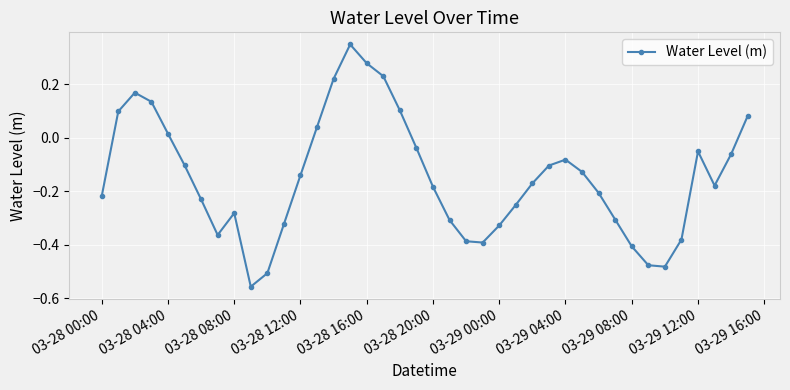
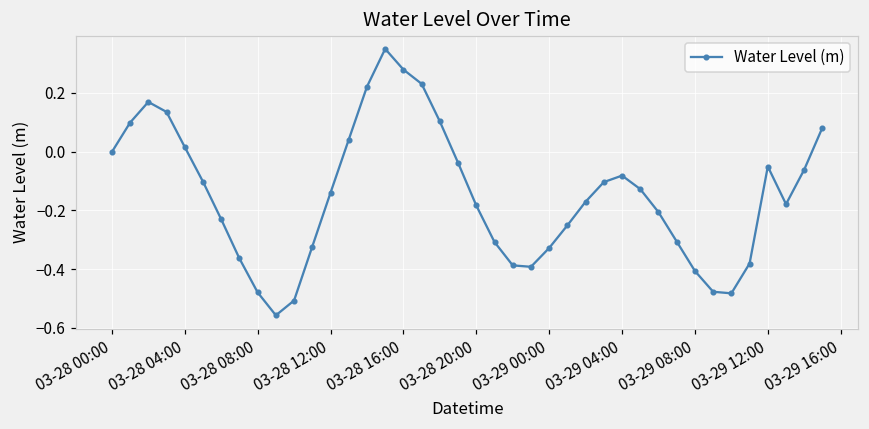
  {
-   "03-28 00:00": -0.22,
+   "03-28 00:00": 0.00,
    "03-28 04:00": 0.02,
-   "03-28 08:00": -0.28,
+   "03-28 08:00": -0.48,
    "03-28 12:00": -0.14,
    "03-28 16:00": 0.28,
    "03-28 20:00": -0.18,
    "03-29 00:00": -0.33,
    "03-29 04:00": -0.08,
    "03-29 08:00": -0.41,
    "03-29 12:00": -0.05
  }
